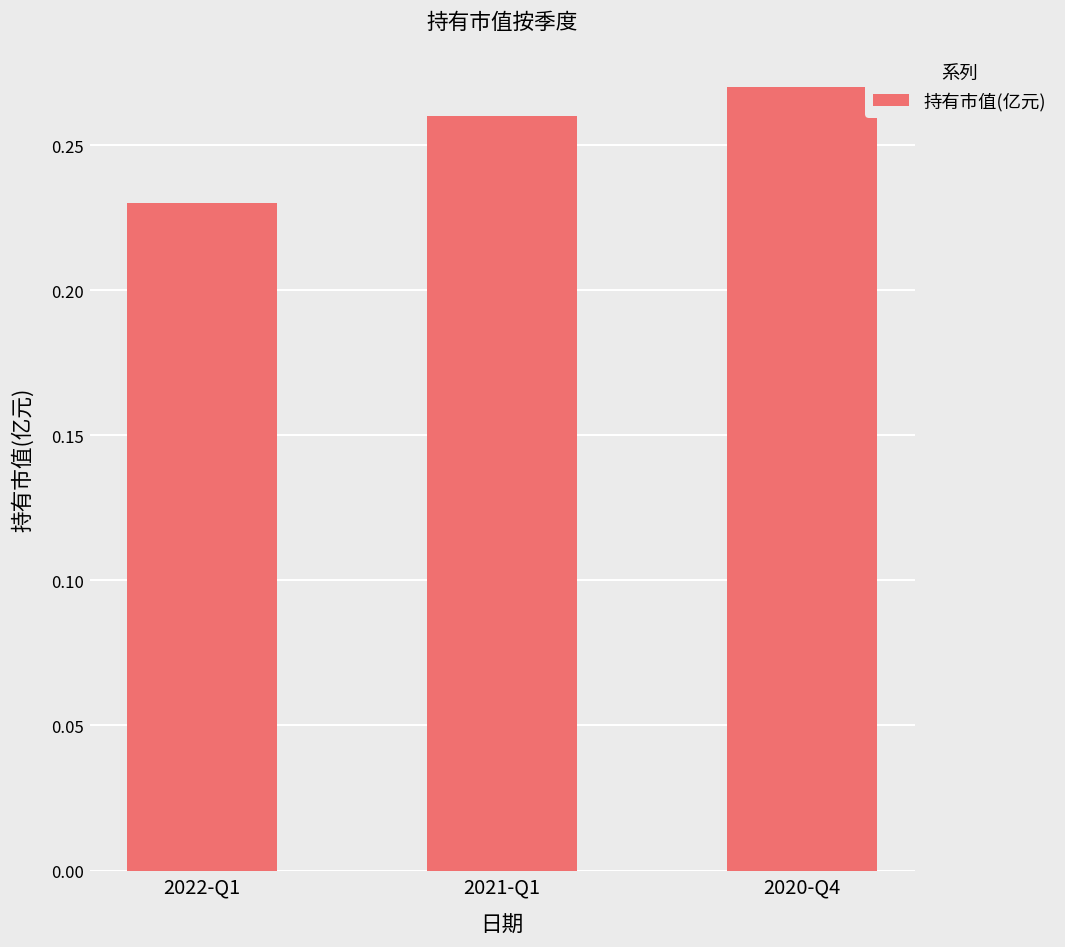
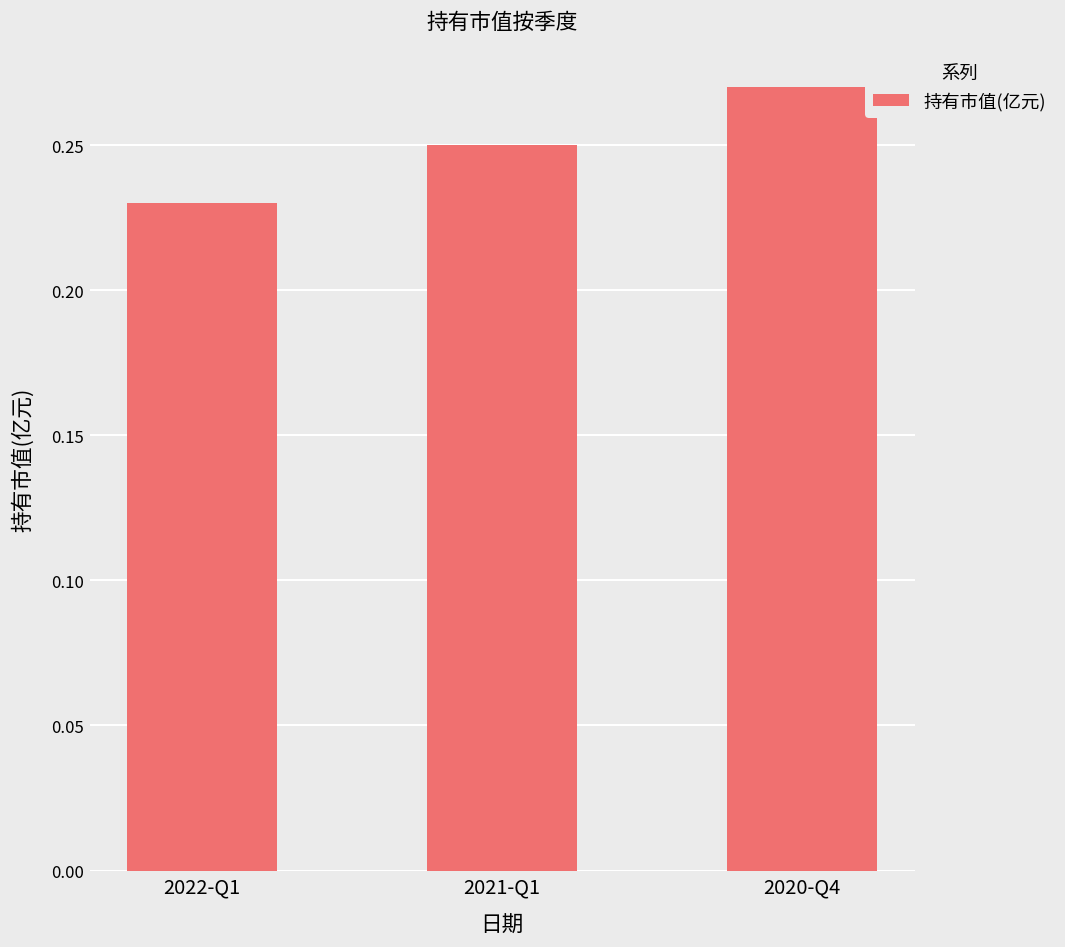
  {
    "2022-Q1": 0.23,
-   "2021-Q1": 0.26,
+   "2021-Q1": 0.25,
    "2020-Q4": 0.27
  }
